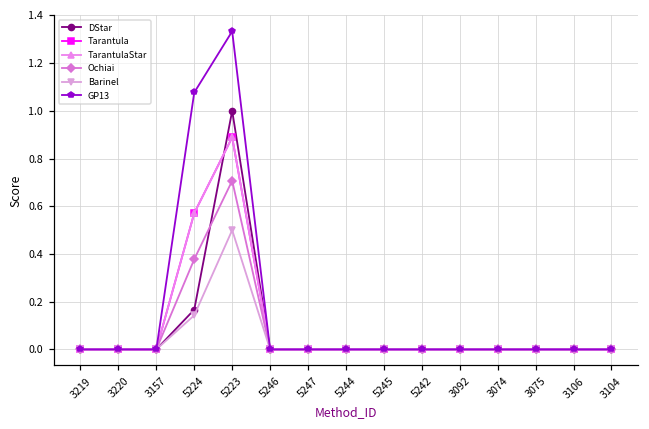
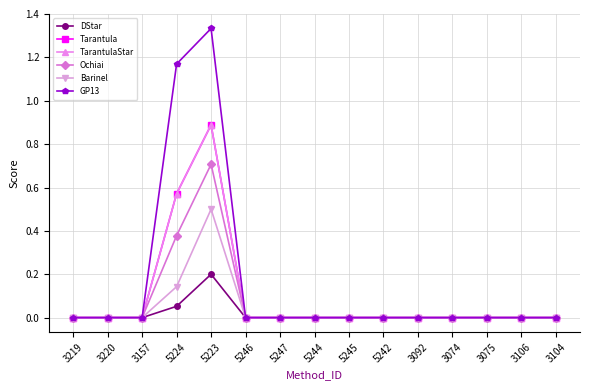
  {
    "DStar": {
-     "5224": 0.17,
-     "5223": 1.0
+     "5224": 0.05,
+     "5223": 0.2
    },
    "GP13": {
-     "5224": 1.08,
+     "5224": 1.17,
      "5223": 1.33
    }
  }
